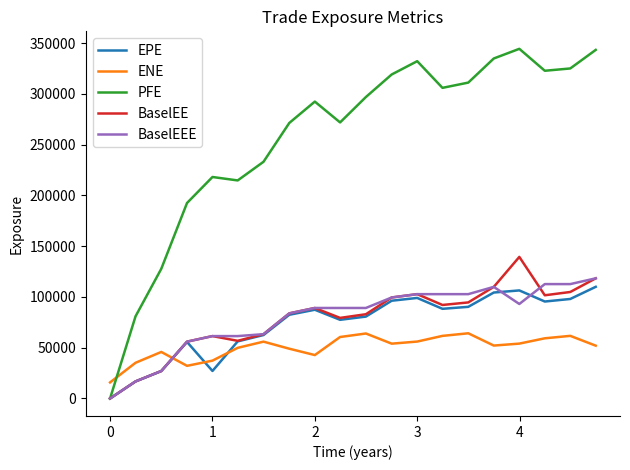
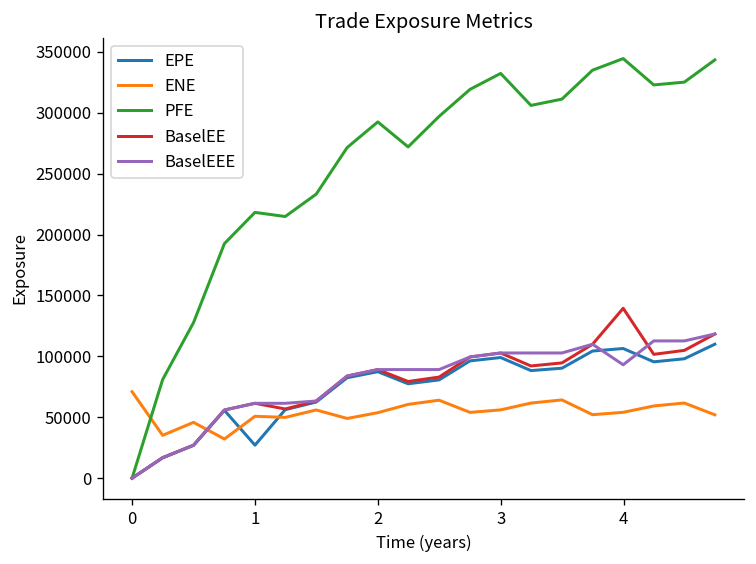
  {
    "EPE": {
      "1": 27000,
      "3": 99000,
      "4": 106000
    },
    "ENE": {
-     "0": 16000,
-     "1": 37000,
-     "2": 43000,
+     "0": 71000,
+     "1": 51000,
+     "2": 54000,
      "3": 56000,
      "4": 54000
    },
    "PFE": {
      "1": 218000,
      "2": 292000,
      "3": 332000,
      "4": 345000
    },
    "BaselEE": {
      "4": 139000
    },
    "BaselEEE": {
      "4": 93000
    }
  }
